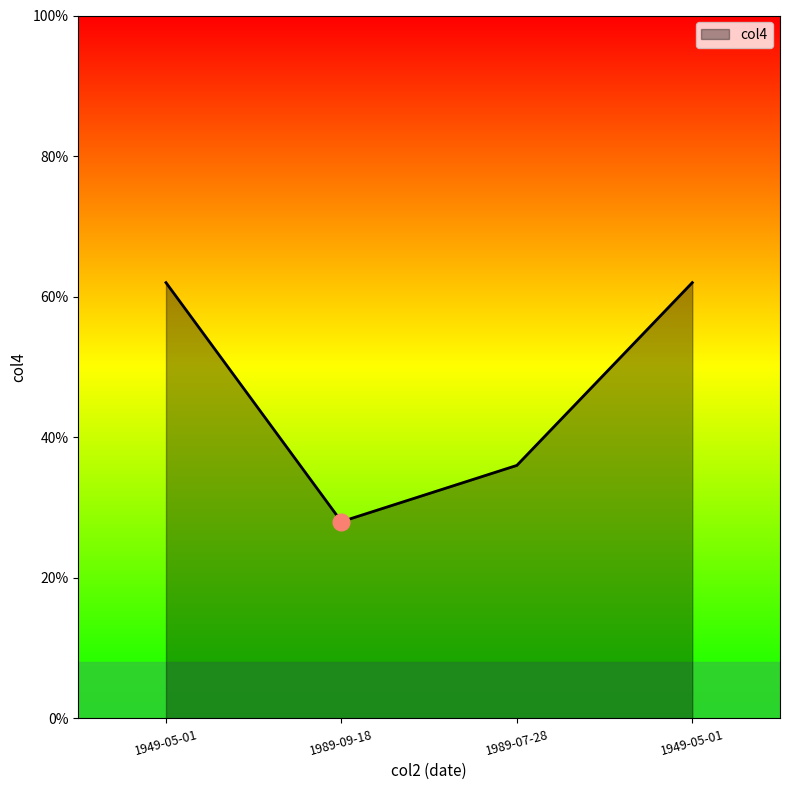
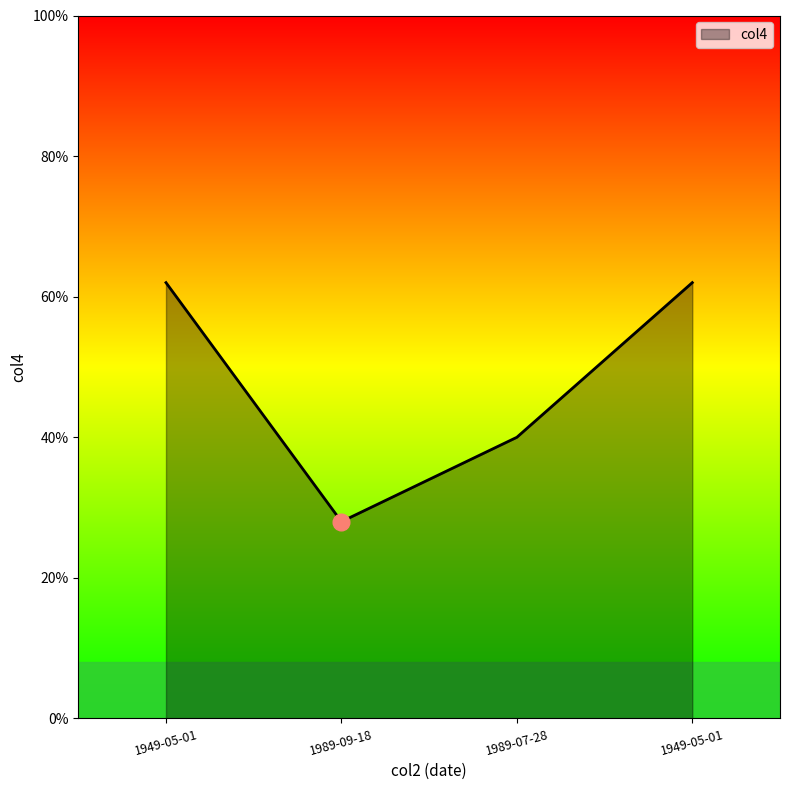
  {
    "col4": {
-     "1989-07-28": "36%"
+     "1989-07-28": "40%"
    }
  }
